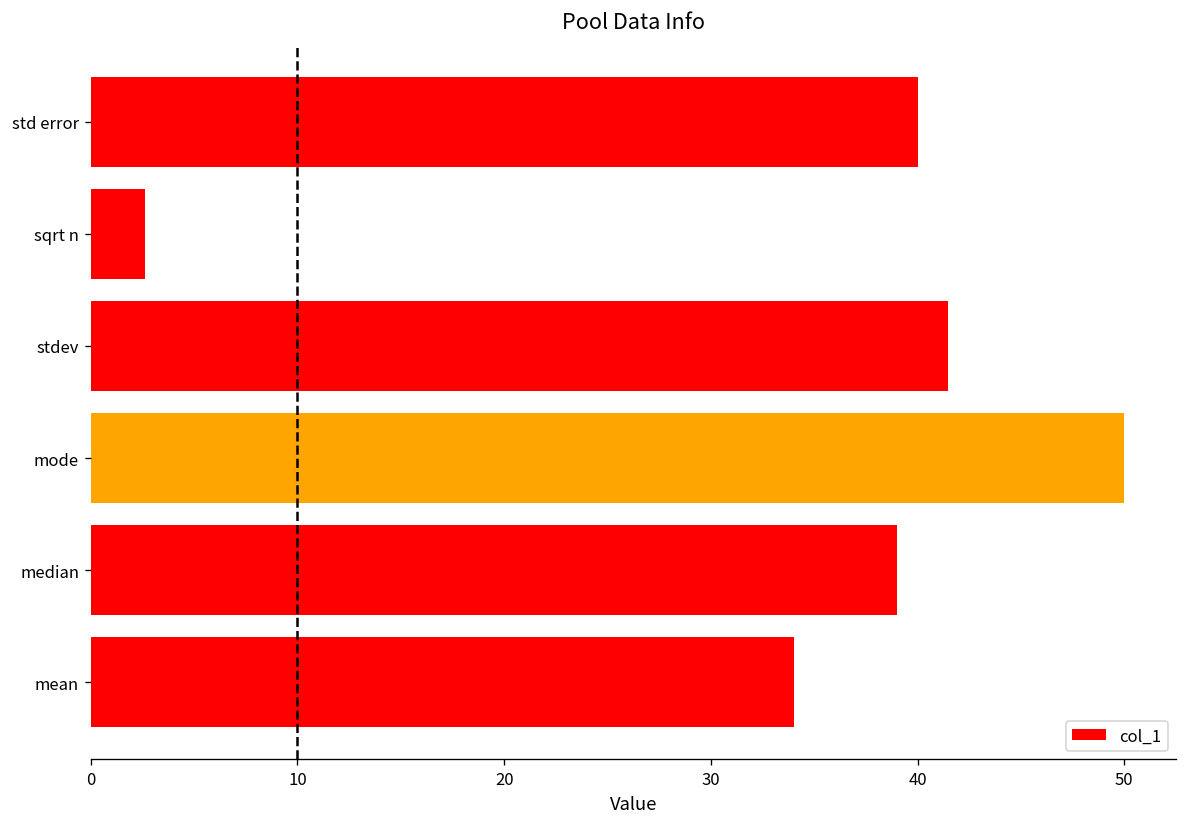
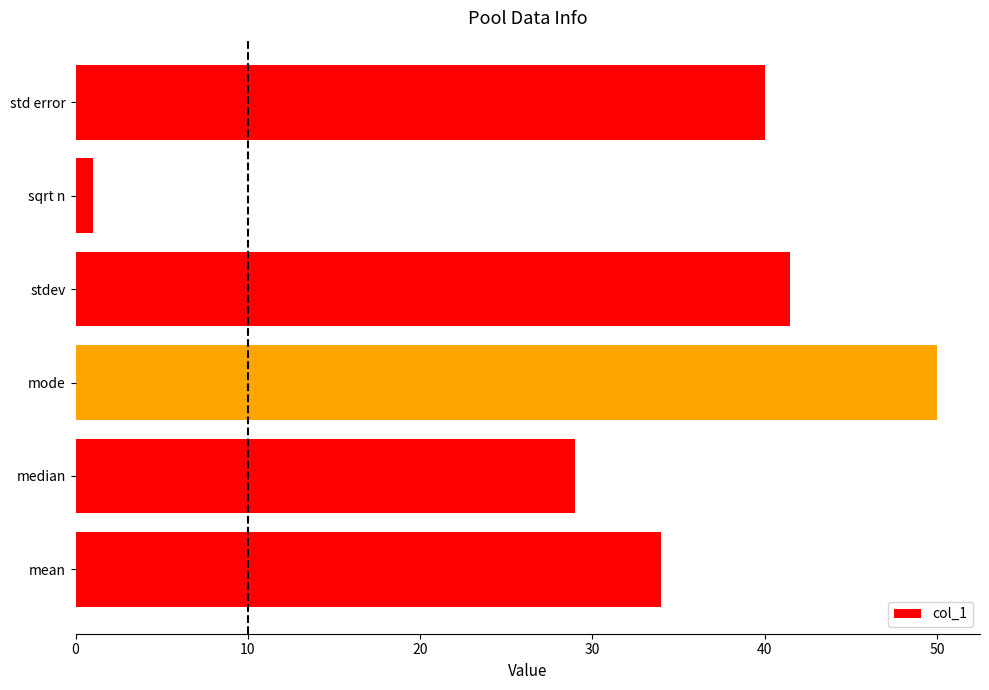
  {
    "std error": 40.0,
-   "sqrt n": 2.6,
+   "sqrt n": 1.0,
    "stdev": 41.5,
    "mode": 50.0,
-   "median": 39,
+   "median": 29,
    "mean": 34.0
  }
